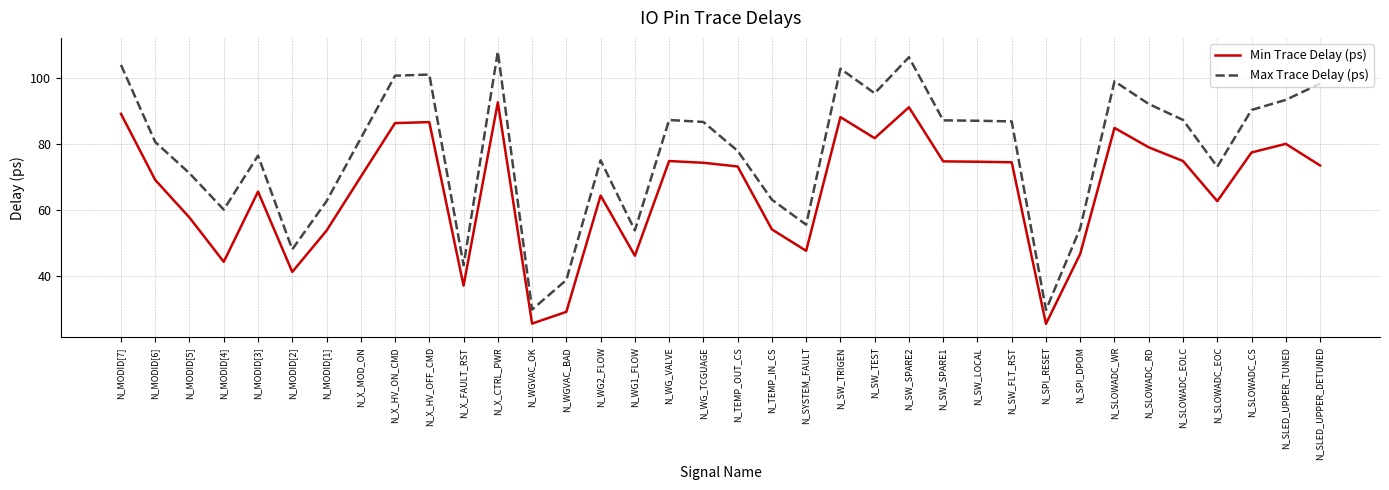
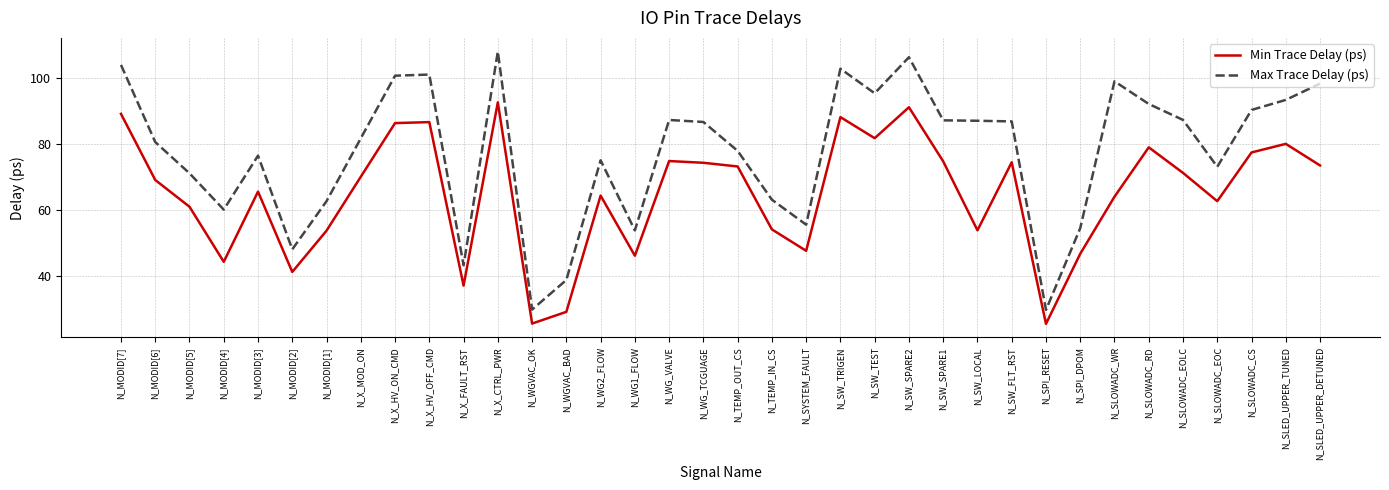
  {
    "Min Trace Delay (ps)": {
      "N_MODID[7]": 89,
      "N_MODID[6]": 69,
-     "N_MODID[5]": 58,
+     "N_MODID[5]": 61,
      "N_MODID[4]": 44,
      "N_MODID[3]": 66,
      "N_MODID[2]": 41,
      "N_MODID[1]": 54,
      "N_X_MOD_ON": 70,
      "N_X_HV_ON_CMD": 86,
      "N_X_HV_OFF_CMD": 87,
      "N_X_FAULT_RST": 37,
      "N_X_CTRL_PWR": 93,
      "N_WGVAC_OK": 25,
      "N_WGVAC_BAD": 29,
      "N_WG2_FLOW": 64,
      "N_WG1_FLOW": 46,
      "N_WG_VALVE": 75,
      "N_WG_TCGUAGE": 74,
      "N_TEMP_OUT_CS": 73,
      "N_TEMP_IN_CS": 54,
      "N_SYSTEM_FAULT": 48,
      "N_SW_TRIGEN": 88,
      "N_SW_TEST": 82,
      "N_SW_SPARE2": 91,
      "N_SW_SPARE1": 75,
-     "N_SW_LOCAL": 75,
+     "N_SW_LOCAL": 54,
      "N_SW_FLT_RST": 74,
      "N_SPI_RESET": 25,
      "N_SPI_DPOM": 47,
-     "N_SLOWADC_WR": 85,
+     "N_SLOWADC_WR": 64,
      "N_SLOWADC_RD": 79,
-     "N_SLOWADC_EOLC": 75,
+     "N_SLOWADC_EOLC": 71,
      "N_SLOWADC_EOC": 63,
      "N_SLOWADC_CS": 77,
      "N_SLED_UPPER_TUNED": 80,
      "N_SLED_UPPER_DETUNED": 73
    },
    "Max Trace Delay (ps)": {
      "N_MODID[7]": 104,
      "N_MODID[6]": 81,
      "N_MODID[5]": 71,
      "N_MODID[4]": 60,
      "N_MODID[3]": 76,
      "N_MODID[2]": 48,
      "N_MODID[1]": 63,
      "N_X_MOD_ON": 82,
      "N_X_HV_ON_CMD": 101,
      "N_X_HV_OFF_CMD": 101,
      "N_X_FAULT_RST": 43,
      "N_X_CTRL_PWR": 108,
      "N_WGVAC_OK": 30,
      "N_WGVAC_BAD": 39,
      "N_WG2_FLOW": 75,
      "N_WG1_FLOW": 54,
      "N_WG_VALVE": 87,
      "N_WG_TCGUAGE": 87,
      "N_TEMP_OUT_CS": 78,
      "N_TEMP_IN_CS": 63,
      "N_SYSTEM_FAULT": 56,
      "N_SW_TRIGEN": 103,
      "N_SW_TEST": 95,
      "N_SW_SPARE2": 106,
      "N_SW_SPARE1": 87,
      "N_SW_LOCAL": 87,
      "N_SW_FLT_RST": 87,
      "N_SPI_RESET": 30,
      "N_SPI_DPOM": 54,
      "N_SLOWADC_WR": 99,
      "N_SLOWADC_RD": 92,
      "N_SLOWADC_EOLC": 87,
      "N_SLOWADC_EOC": 73,
      "N_SLOWADC_CS": 90,
      "N_SLED_UPPER_TUNED": 93
    }
  }
